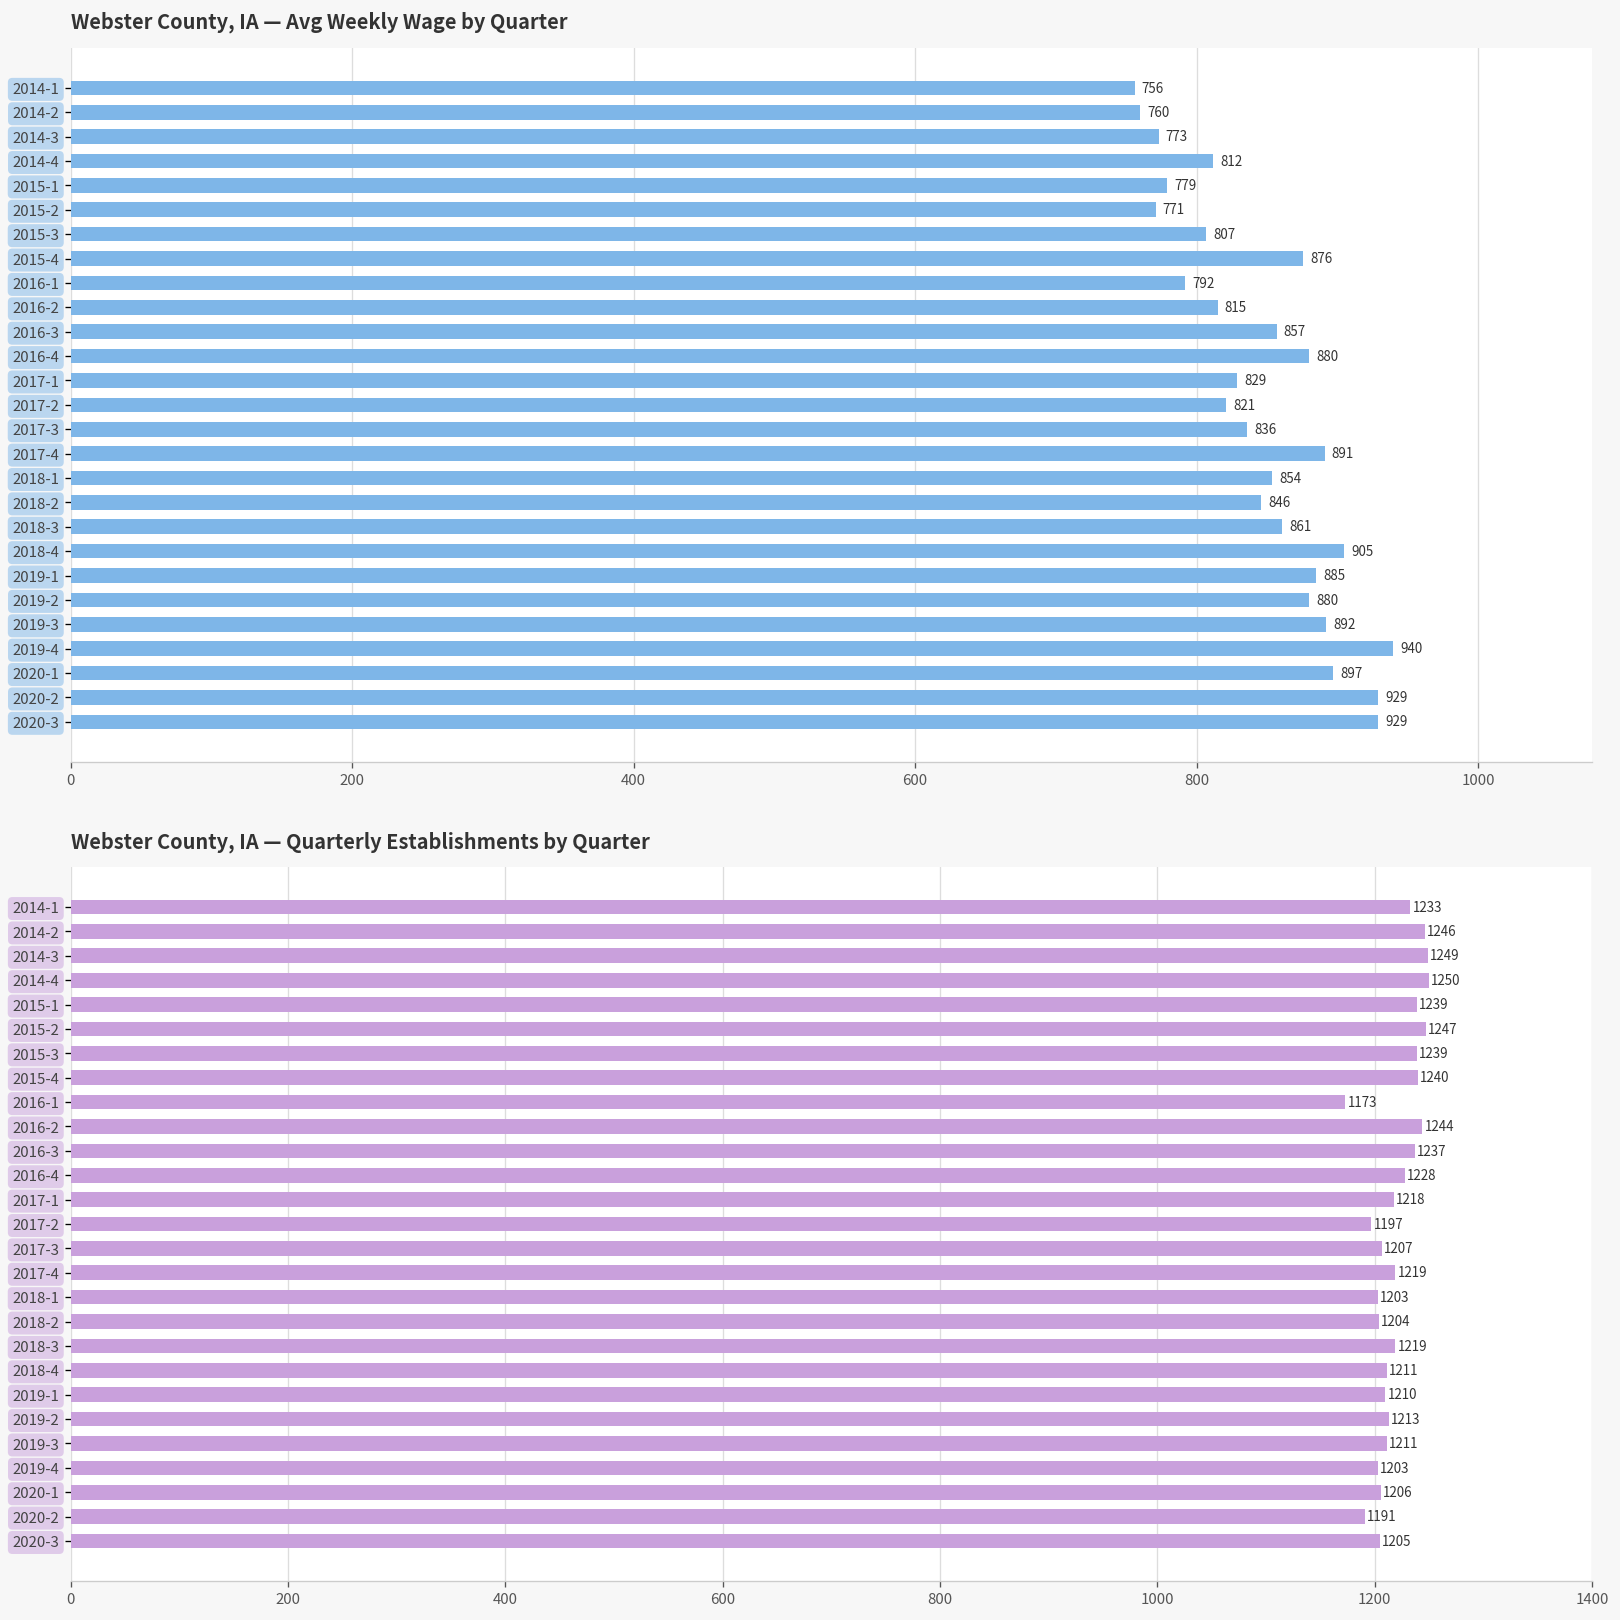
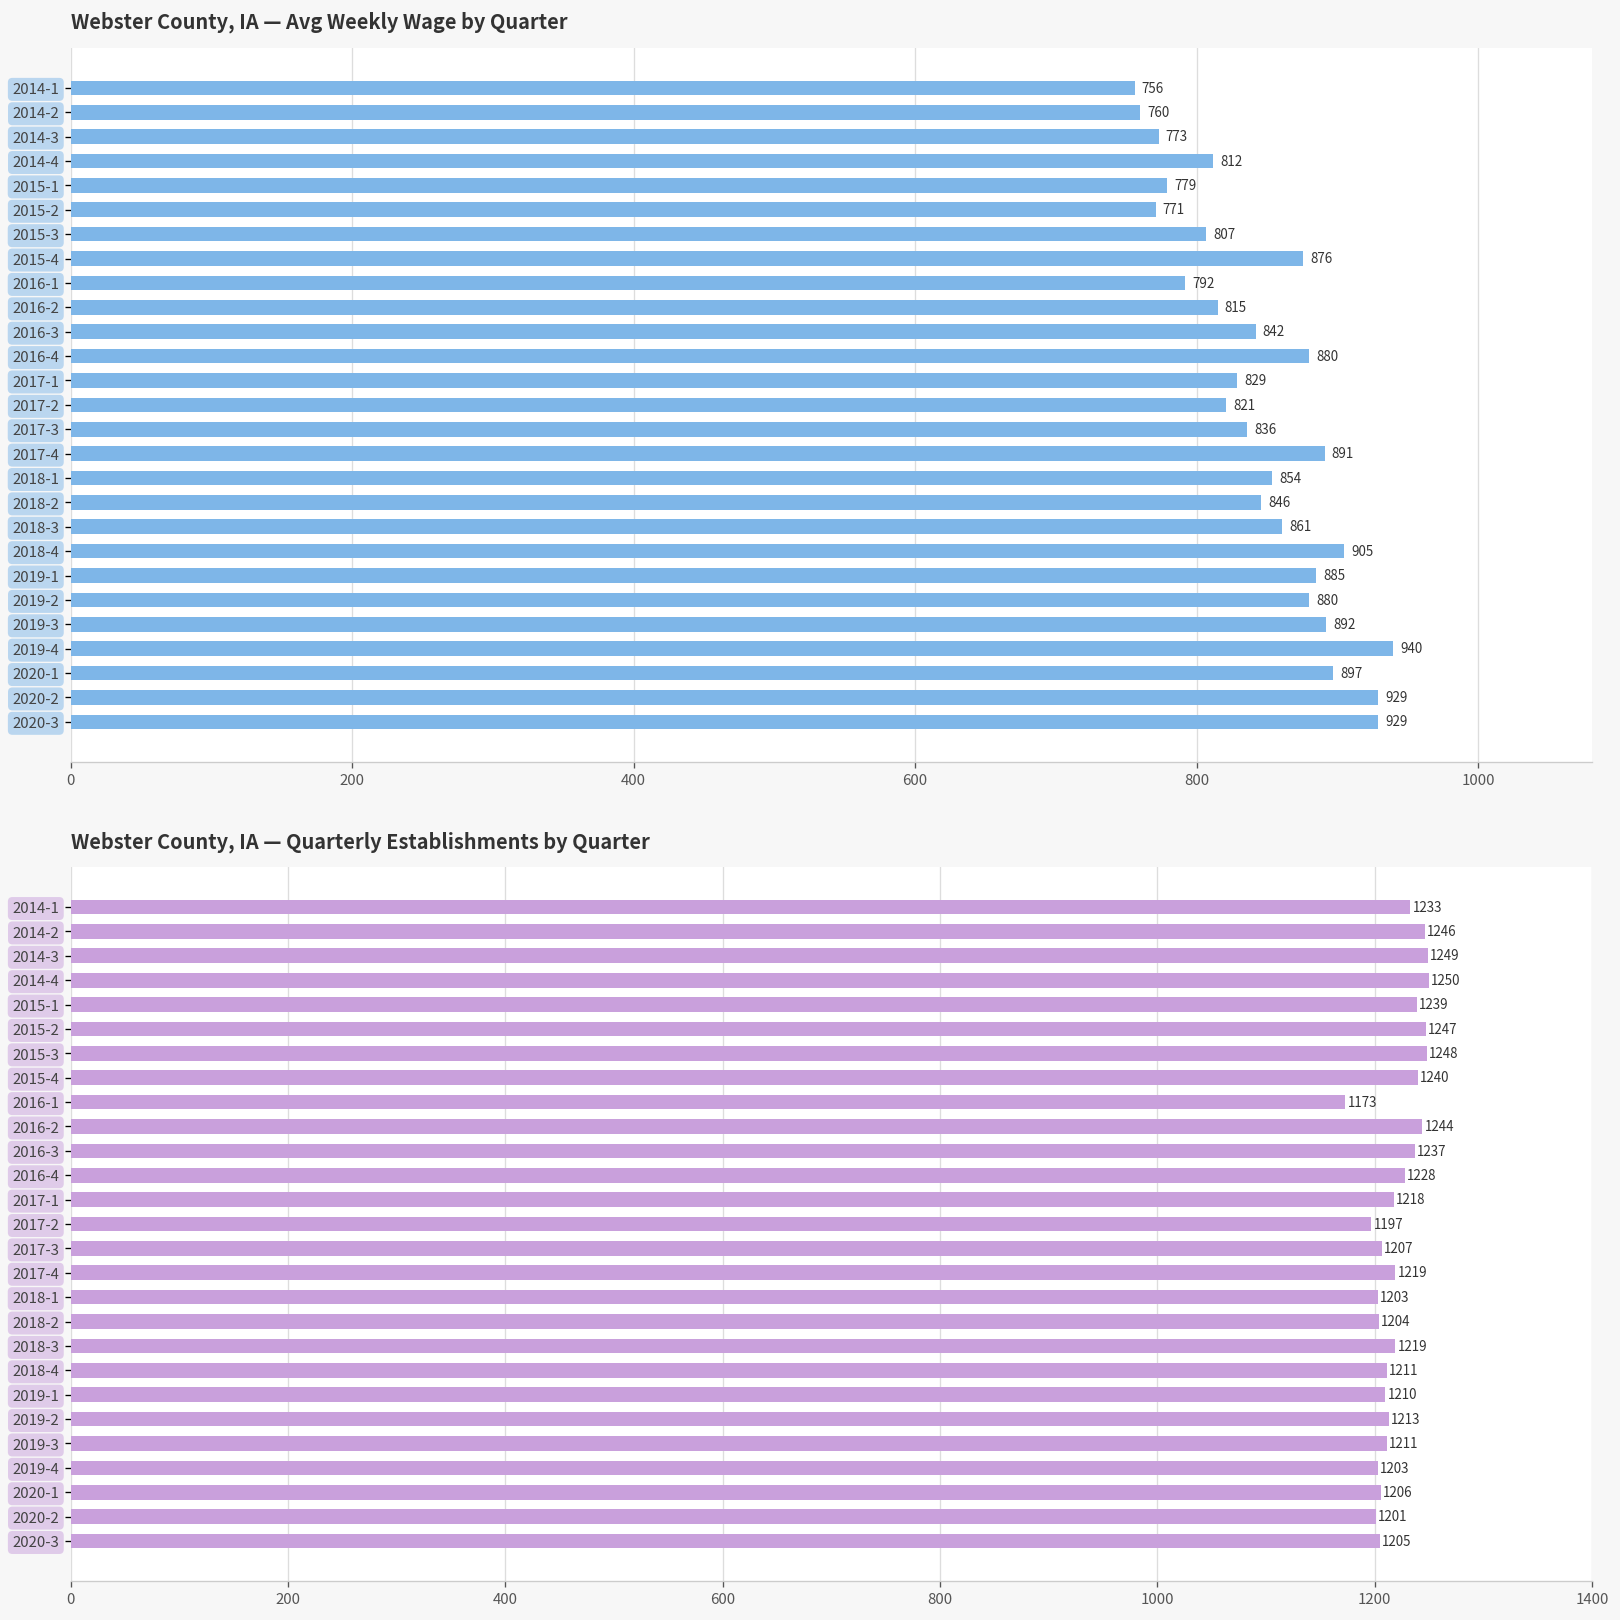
  {
    "Webster County, IA — Avg Weekly Wage by Quarter": {
      "2014-1": 756,
      "2014-2": 760,
      "2014-3": 773,
      "2014-4": 812,
      "2015-1": 779,
      "2015-2": 771,
      "2015-3": 807,
      "2015-4": 876,
      "2016-1": 792,
      "2016-2": 815,
-     "2016-3": 857,
+     "2016-3": 842,
      "2016-4": 880,
      "2017-1": 829,
      "2017-2": 821,
      "2017-3": 836,
      "2017-4": 891,
      "2018-1": 854,
      "2018-2": 846,
      "2018-3": 861,
      "2018-4": 905,
      "2019-1": 885,
      "2019-2": 880,
      "2019-3": 892,
      "2019-4": 940,
      "2020-1": 897,
      "2020-2": 929,
      "2020-3": 929
    },
    "Webster County, IA — Quarterly Establishments by Quarter": {
      "2014-1": 1233,
      "2014-2": 1246,
      "2014-3": 1249,
      "2014-4": 1250,
      "2015-1": 1239,
      "2015-2": 1247,
-     "2015-3": 1239,
+     "2015-3": 1248,
      "2015-4": 1240,
      "2016-1": 1173,
      "2016-2": 1244,
      "2016-3": 1237,
      "2016-4": 1228,
      "2017-1": 1218,
      "2017-2": 1197,
      "2017-3": 1207,
      "2017-4": 1219,
      "2018-1": 1203,
      "2018-2": 1204,
      "2018-3": 1219,
      "2018-4": 1211,
      "2019-1": 1210,
      "2019-2": 1213,
      "2019-3": 1211,
      "2019-4": 1203,
      "2020-1": 1206,
-     "2020-2": 1191,
+     "2020-2": 1201,
      "2020-3": 1205
    }
  }
